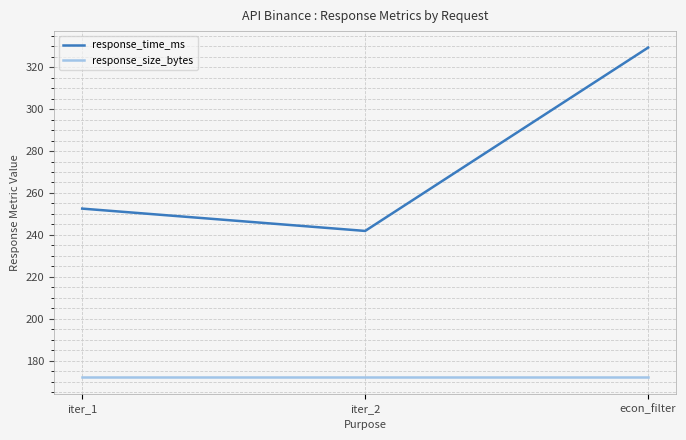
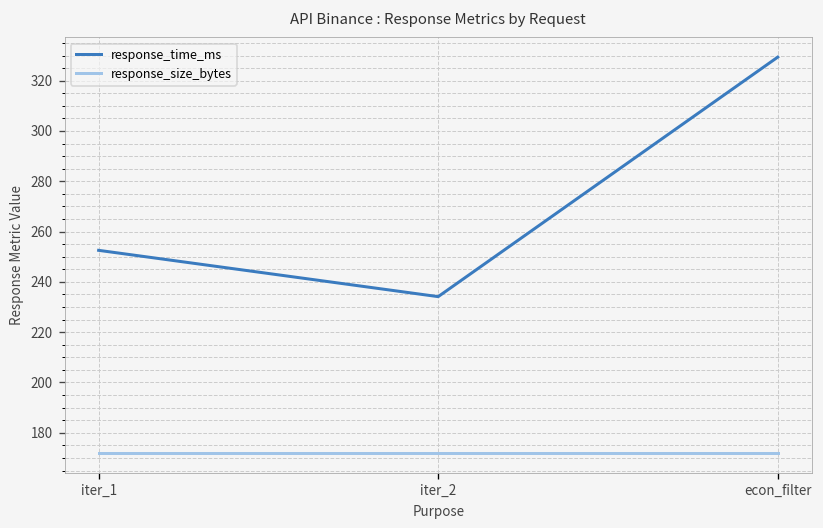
  {
    "response_time_ms": {
      "iter_1": 253,
-     "iter_2": 242,
+     "iter_2": 234,
      "econ_filter": 329
    },
    "response_size_bytes": {
      "iter_1": 172,
      "iter_2": 172,
      "econ_filter": 172
    }
  }
